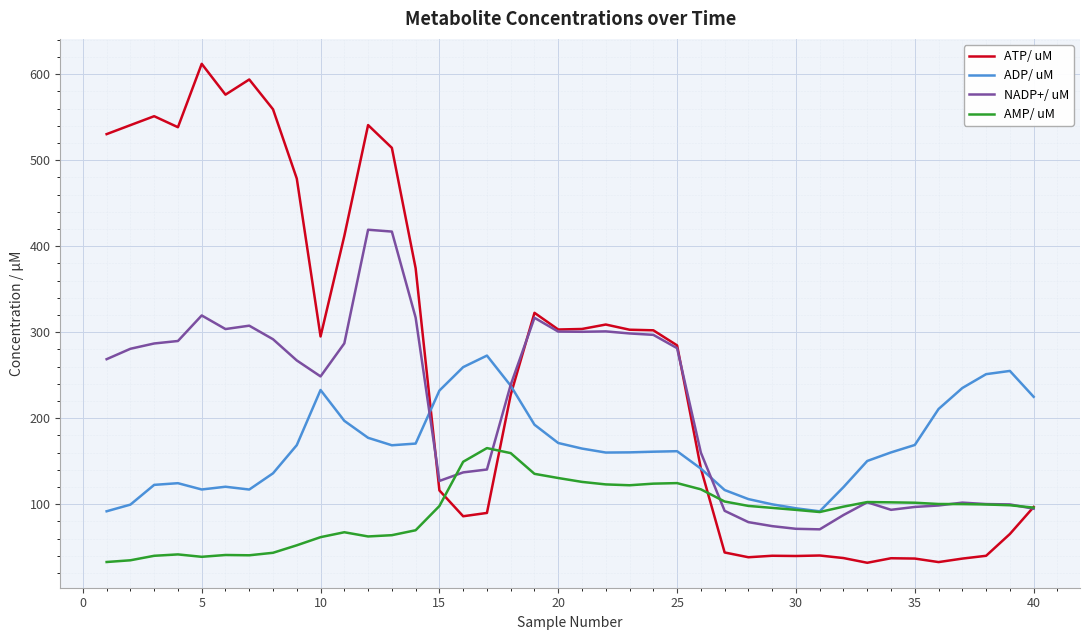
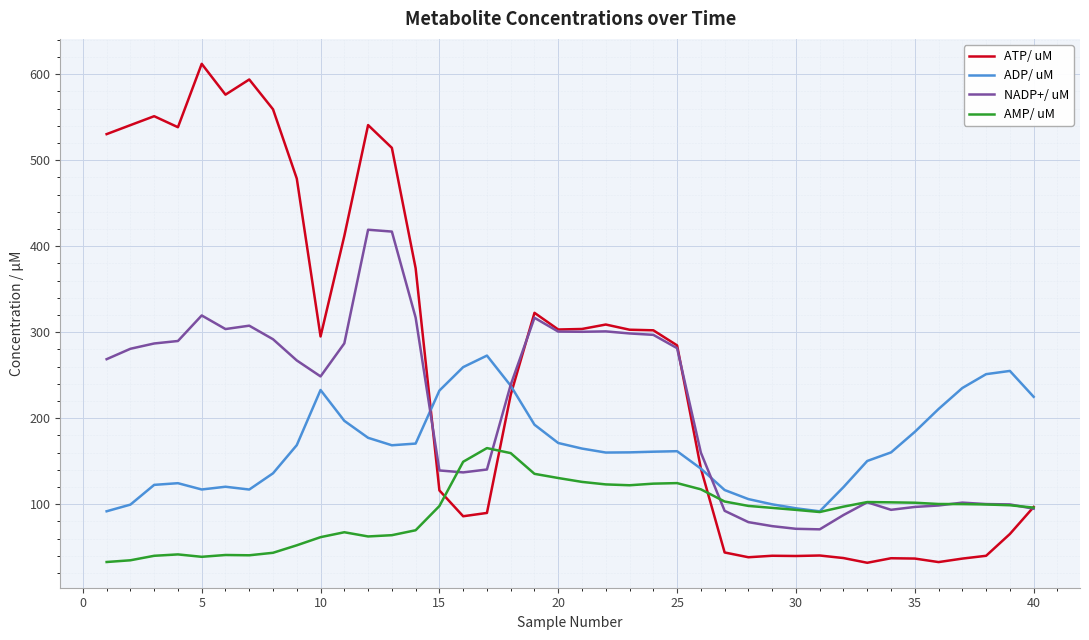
  {
    "ATP/ uM": {
      "5": 610,
      "10": 290,
      "15": 120,
      "25": 280,
      "30": 40,
      "35": 40
    },
    "ADP/ uM": {
      "5": 120,
      "10": 230,
      "15": 230,
      "20": 170,
      "25": 160,
-     "35": 170,
+     "35": 180,
      "40": 220
    },
    "NADP+/ uM": {
      "5": 320,
      "10": 250,
-     "15": 130,
+     "15": 140,
      "25": 280,
      "30": 70,
      "35": 100
    },
    "AMP/ uM": {
      "5": 40,
      "10": 60,
      "15": 100,
      "20": 130,
      "25": 120,
      "35": 100
    }
  }
